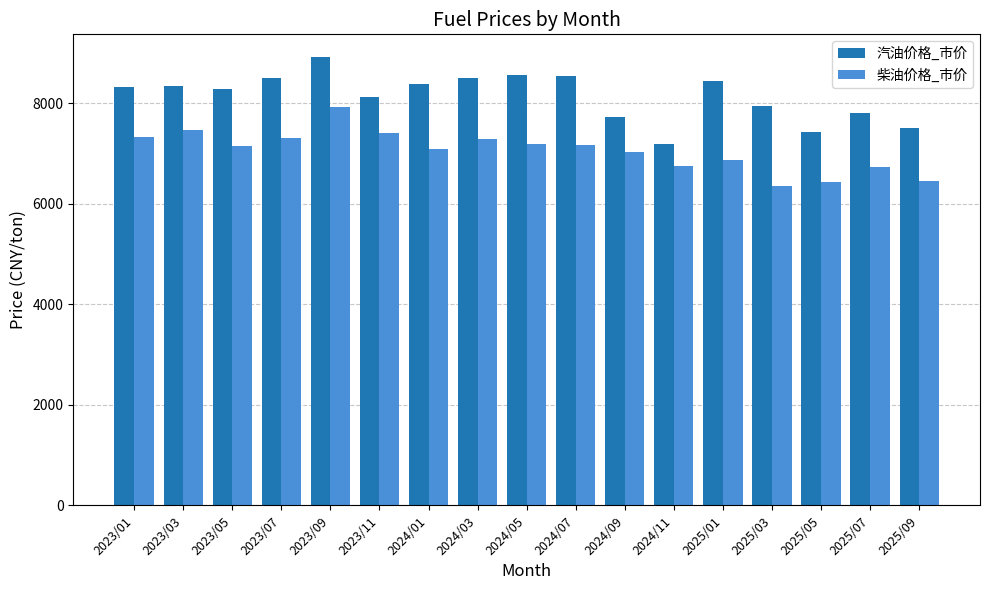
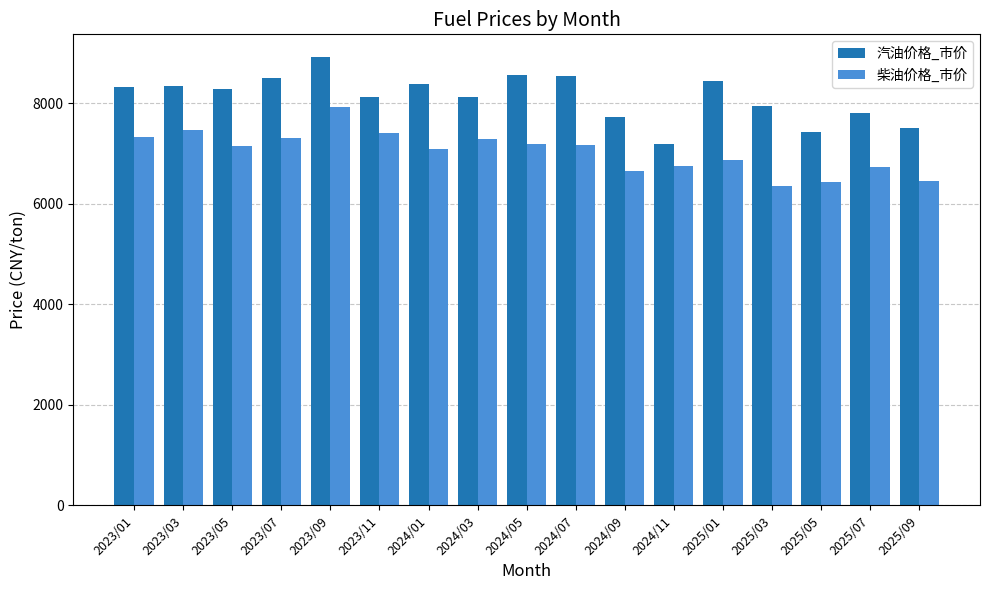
  {
    "汽油价格_市价": {
      "2023/01": 8300,
      "2023/03": 8400,
      "2023/05": 8300,
      "2023/07": 8500,
      "2023/09": 8900,
      "2023/11": 8100,
      "2024/01": 8400,
-     "2024/03": 8500,
+     "2024/03": 8100,
      "2024/05": 8600,
      "2024/07": 8600,
      "2024/09": 7700,
      "2024/11": 7200,
      "2025/01": 8500,
      "2025/03": 7900,
      "2025/05": 7400,
      "2025/07": 7800,
      "2025/09": 7500
    },
    "柴油价格_市价": {
      "2023/01": 7300,
      "2023/03": 7500,
      "2023/05": 7200,
      "2023/07": 7300,
      "2023/09": 7900,
      "2023/11": 7400,
      "2024/01": 7100,
      "2024/03": 7300,
      "2024/05": 7200,
      "2024/07": 7200,
-     "2024/09": 7000,
+     "2024/09": 6600,
      "2024/11": 6800,
      "2025/01": 6900,
      "2025/03": 6400,
      "2025/05": 6400,
      "2025/07": 6700,
      "2025/09": 6500
    }
  }
